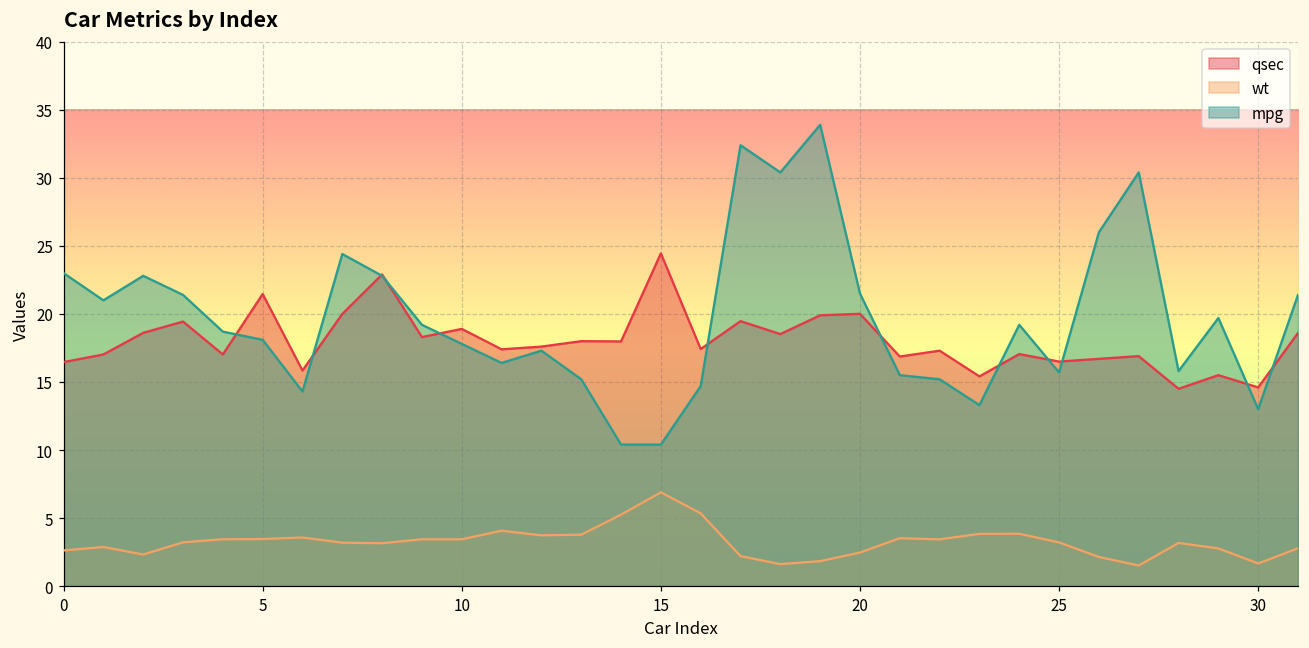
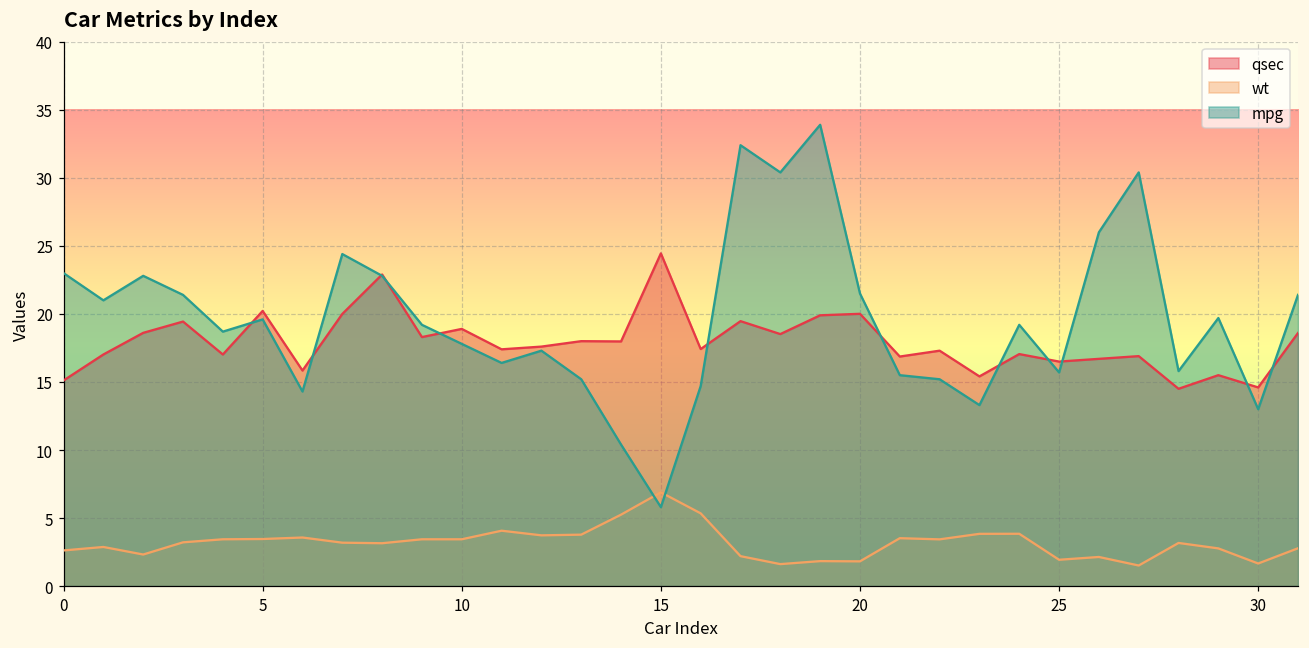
  {
    "qsec": {
-     "0": 16.5,
-     "5": 21.5,
+     "0": 15.1,
+     "5": 20.2,
      "10": 18.9,
      "15": 24.5,
      "20": 20.0,
      "25": 16.5,
      "30": 14.6
    },
    "wt": {
      "0": 2.6,
      "5": 3.5,
      "10": 3.4,
      "15": 6.9,
-     "20": 2.5,
-     "25": 3.2,
+     "20": 1.8,
+     "25": 1.9,
      "30": 1.7
    },
    "mpg": {
      "0": 23.0,
-     "5": 18.1,
+     "5": 19.6,
      "10": 17.8,
-     "15": 10.4,
+     "15": 5.8,
      "20": 21.5,
      "25": 15.7,
      "30": 13.0
    }
  }
